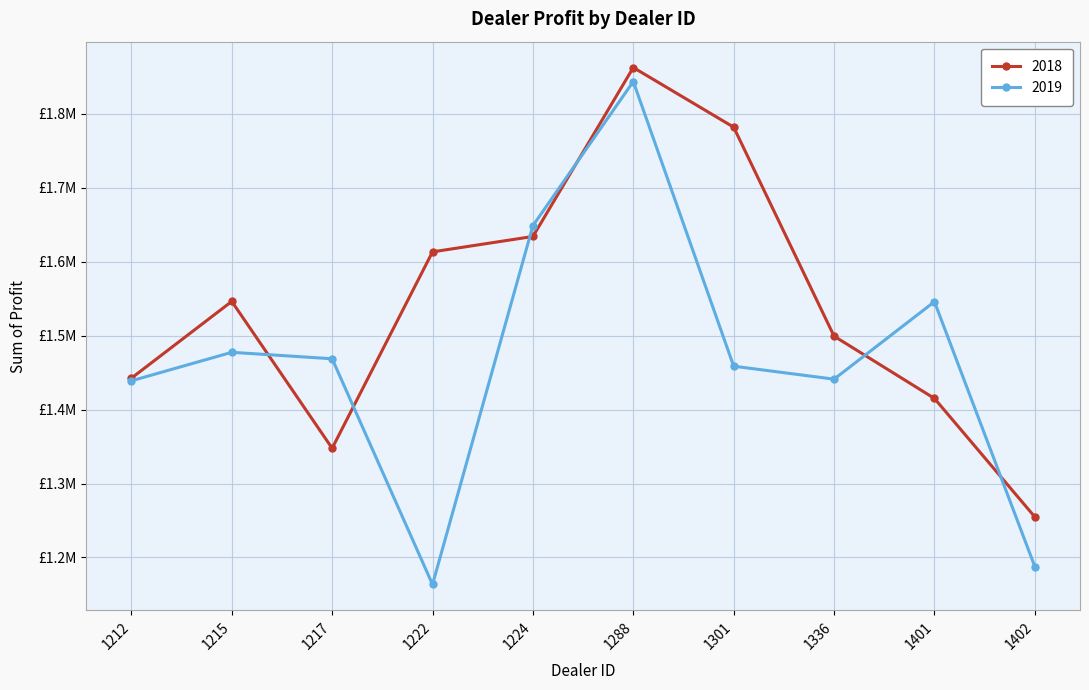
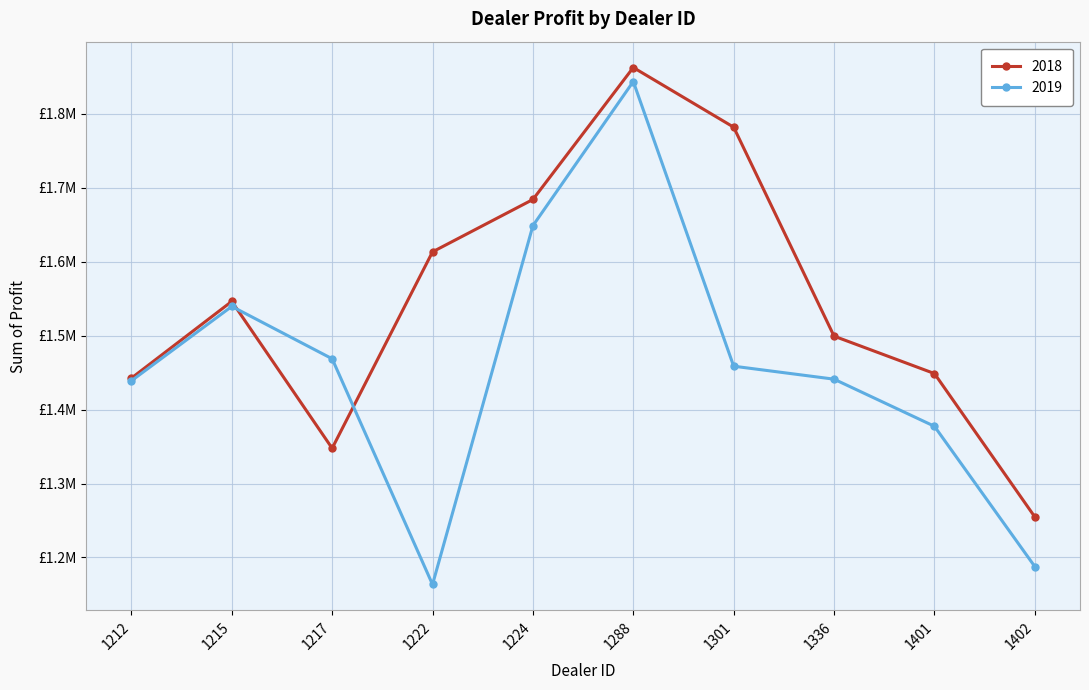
  {
    "2018": {
      "1212": "£1440000",
      "1215": "£1550000",
      "1217": "£1350000",
      "1222": "£1610000",
-     "1224": "£1630000",
+     "1224": "£1680000",
      "1288": "£1860000",
      "1301": "£1780000",
      "1336": "£1500000",
-     "1401": "£1420000",
+     "1401": "£1450000",
      "1402": "£1250000"
    },
    "2019": {
      "1212": "£1440000",
-     "1215": "£1480000",
+     "1215": "£1540000",
      "1217": "£1470000",
      "1222": "£1160000",
      "1224": "£1650000",
      "1288": "£1840000",
      "1301": "£1460000",
      "1336": "£1440000",
-     "1401": "£1550000",
+     "1401": "£1380000",
      "1402": "£1190000"
    }
  }
